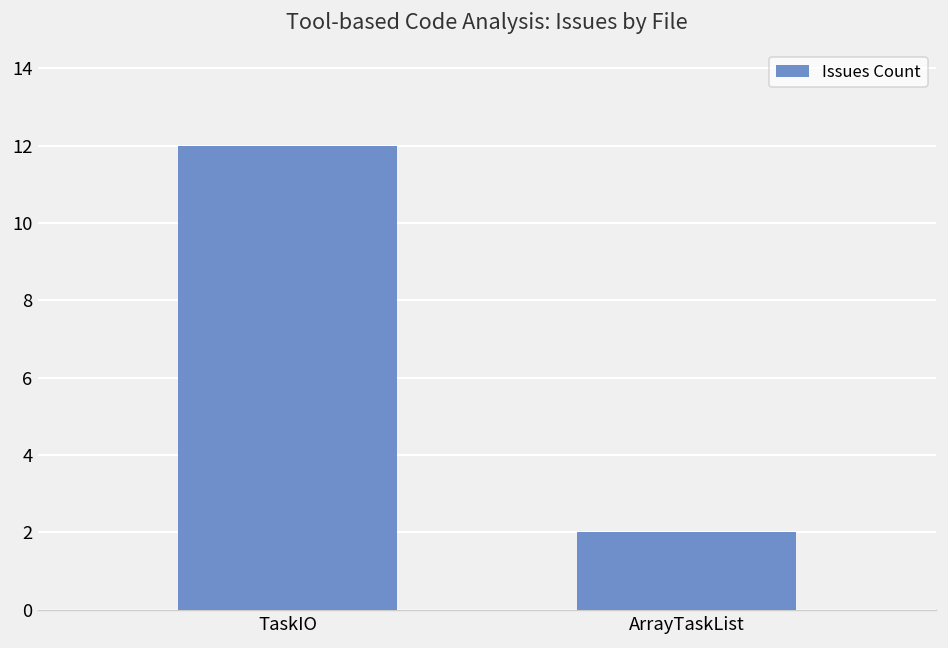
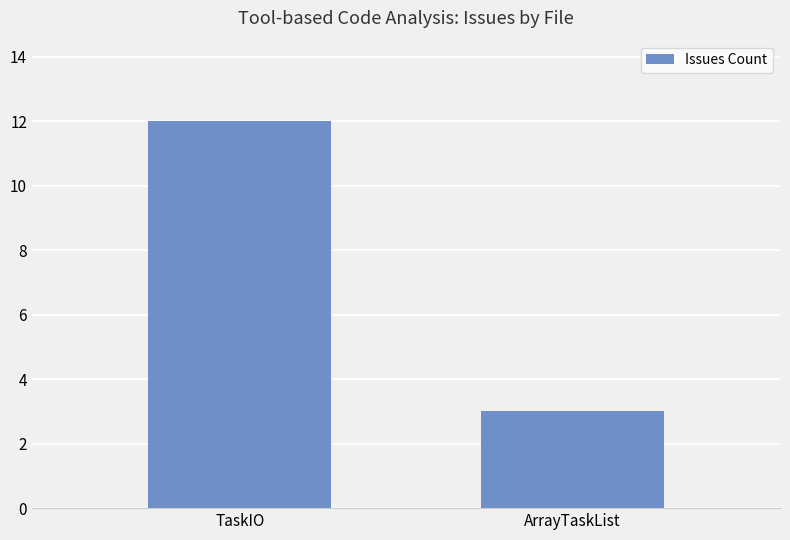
  {
    "TaskIO": 12,
-   "ArrayTaskList": 2
+   "ArrayTaskList": 3
  }
